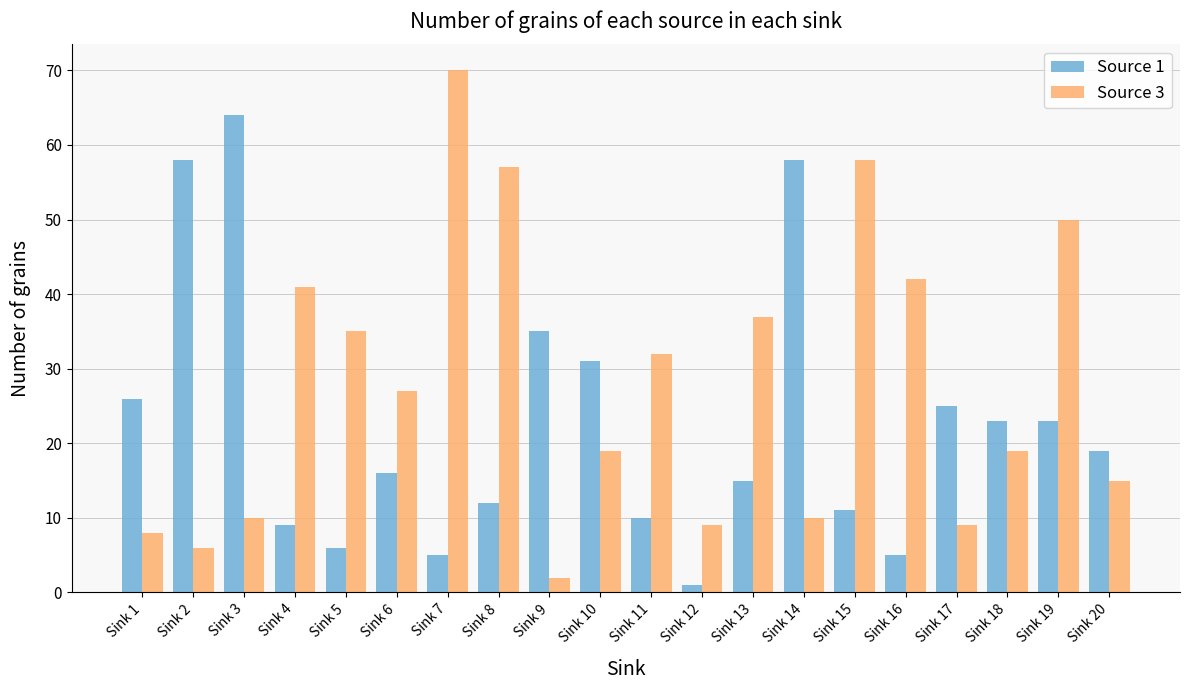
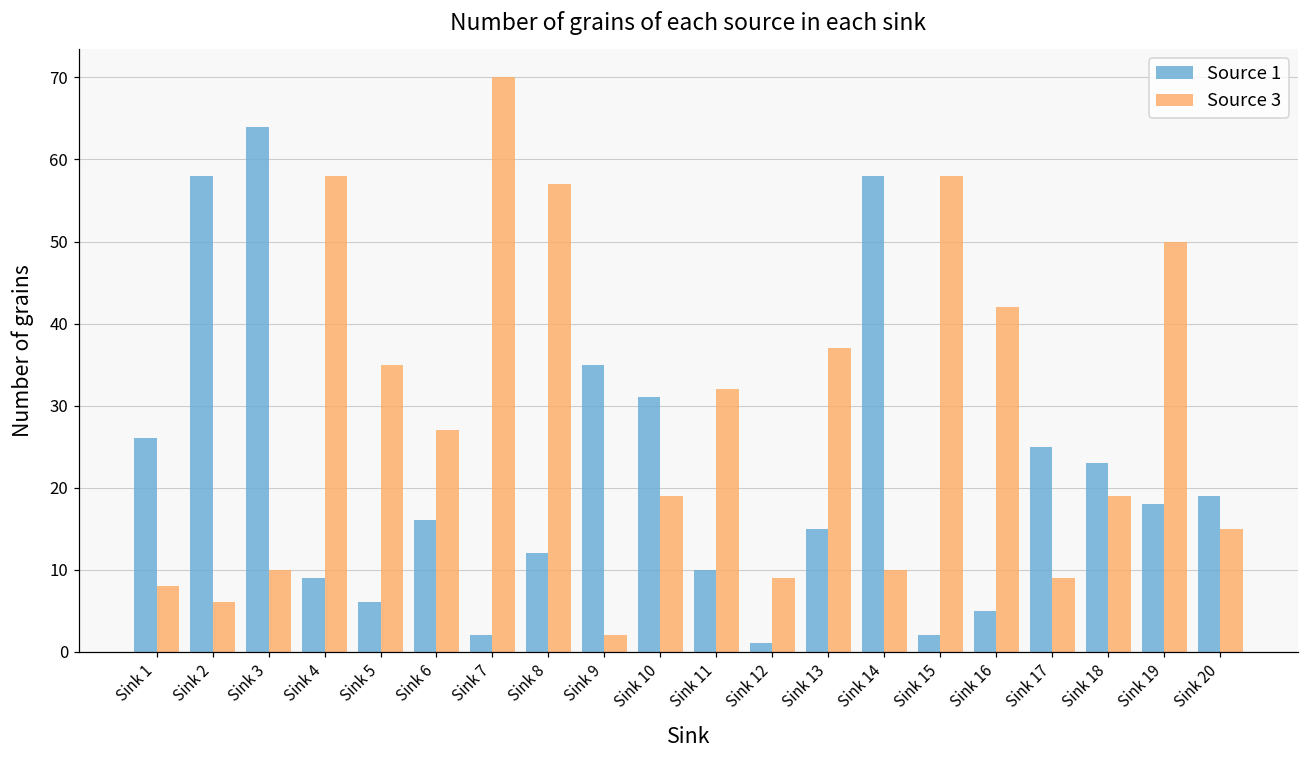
  {
    "Source 1": {
      "Sink 1": 26,
      "Sink 2": 58,
      "Sink 3": 64,
      "Sink 4": 9,
      "Sink 5": 6,
      "Sink 6": 16,
-     "Sink 7": 5,
+     "Sink 7": 2,
      "Sink 8": 12,
      "Sink 9": 35,
      "Sink 10": 31,
      "Sink 11": 10,
      "Sink 12": 1,
      "Sink 13": 15,
      "Sink 14": 58,
-     "Sink 15": 11,
+     "Sink 15": 2,
      "Sink 16": 5,
      "Sink 17": 25,
      "Sink 18": 23,
-     "Sink 19": 23,
+     "Sink 19": 18,
      "Sink 20": 19
    },
    "Source 3": {
      "Sink 1": 8,
      "Sink 2": 6,
      "Sink 3": 10,
-     "Sink 4": 41,
+     "Sink 4": 58,
      "Sink 5": 35,
      "Sink 6": 27,
      "Sink 7": 70,
      "Sink 8": 57,
      "Sink 9": 2,
      "Sink 10": 19,
      "Sink 11": 32,
      "Sink 12": 9,
      "Sink 13": 37,
      "Sink 14": 10,
      "Sink 15": 58,
      "Sink 16": 42,
      "Sink 17": 9,
      "Sink 18": 19,
      "Sink 19": 50,
      "Sink 20": 15
    }
  }
